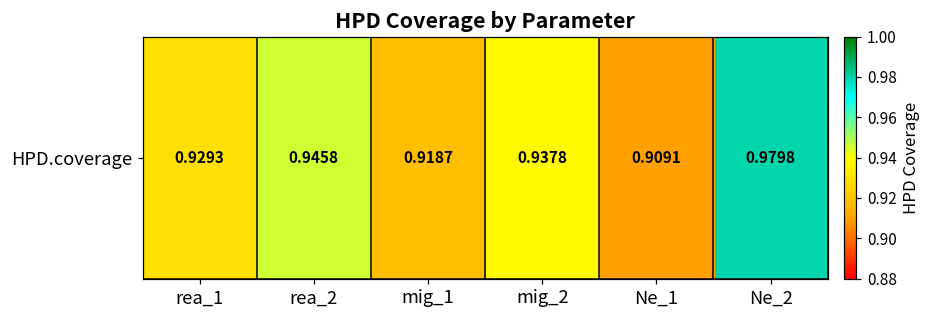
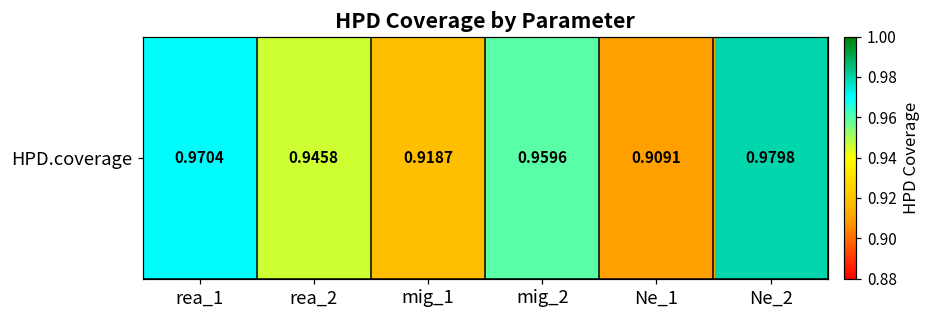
  {
    "HPD.coverage": {
-     "rea_1": 0.9293,
+     "rea_1": 0.9704,
      "rea_2": 0.9458,
      "mig_1": 0.9187,
-     "mig_2": 0.9378,
+     "mig_2": 0.9596,
      "Ne_1": 0.9091,
      "Ne_2": 0.9798
    }
  }
